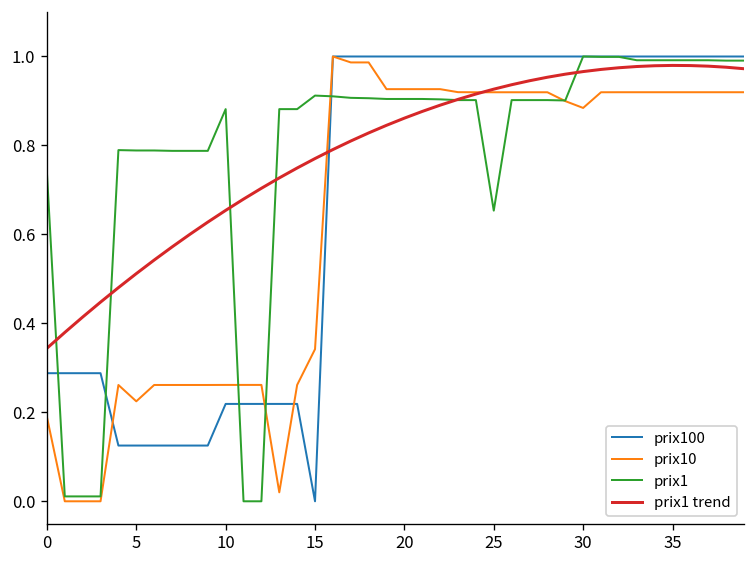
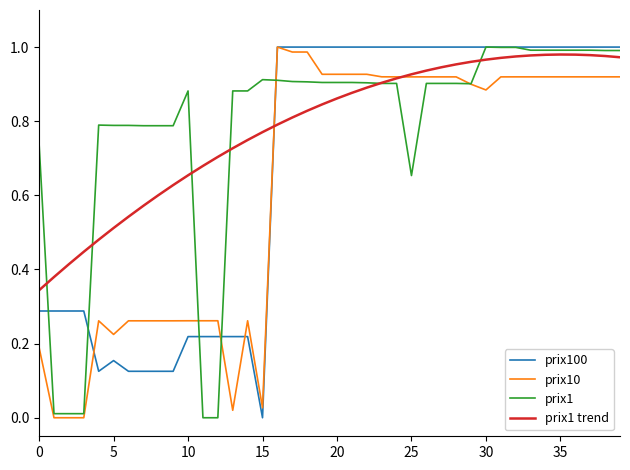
  {
    "prix100": {
      "0": 0.29,
-     "5": 0.13,
+     "5": 0.15,
      "10": 0.22,
      "15": 0.00,
      "20": 1.00,
      "25": 1.00,
      "35": 1.00
    },
    "prix10": {
      "0": 0.19,
      "5": 0.22,
      "10": 0.26,
-     "15": 0.34,
+     "15": 0.03,
      "20": 0.93,
      "25": 0.92,
      "30": 0.88,
      "35": 0.92
    },
    "prix1": {
      "0": 0.74,
      "5": 0.79,
      "10": 0.88,
      "15": 0.91,
      "20": 0.90,
      "25": 0.65,
      "35": 0.99
    },
    "prix1 trend": {
      "0": 0.34,
      "5": 0.51,
      "10": 0.65,
      "15": 0.77,
      "20": 0.86,
      "25": 0.93,
      "30": 0.97,
      "35": 0.98
    }
  }
